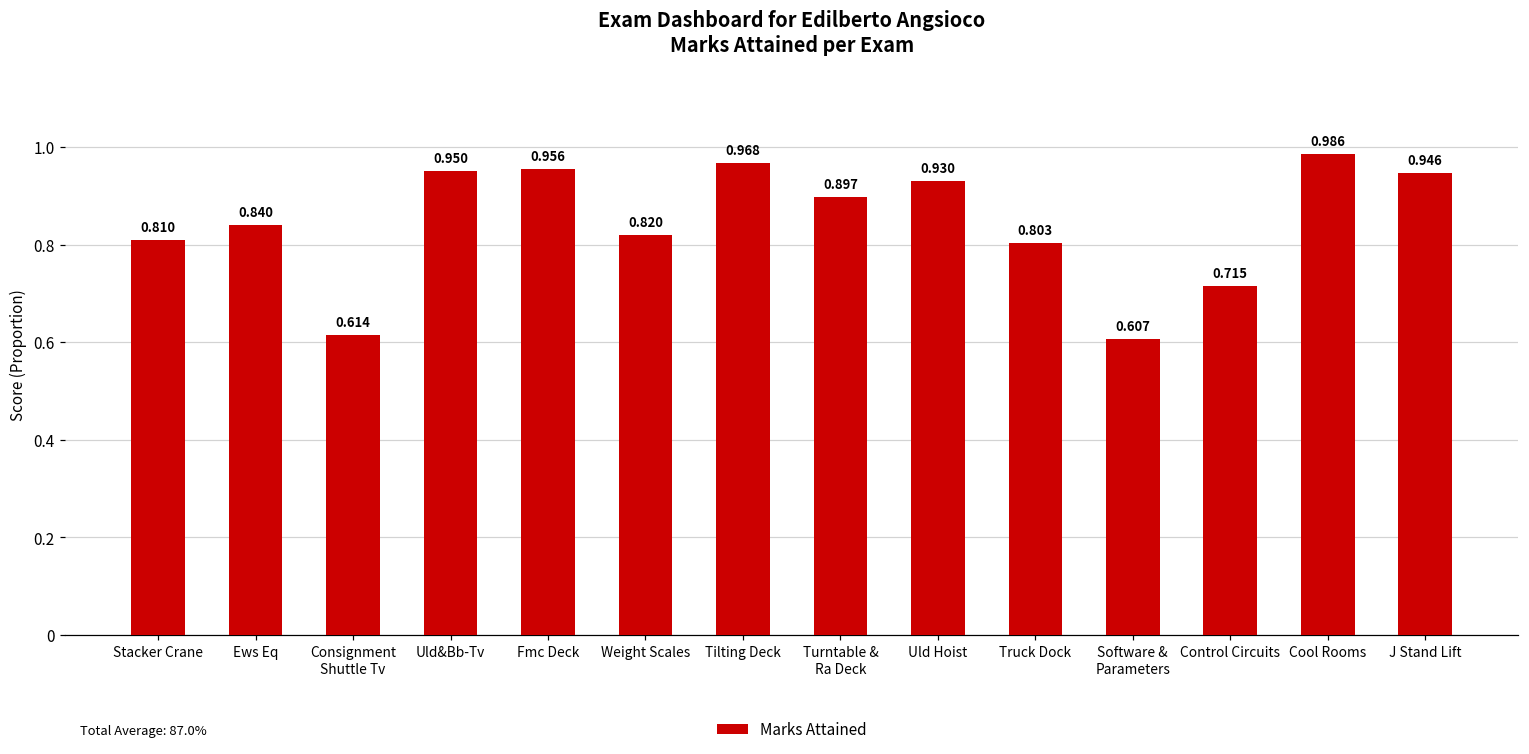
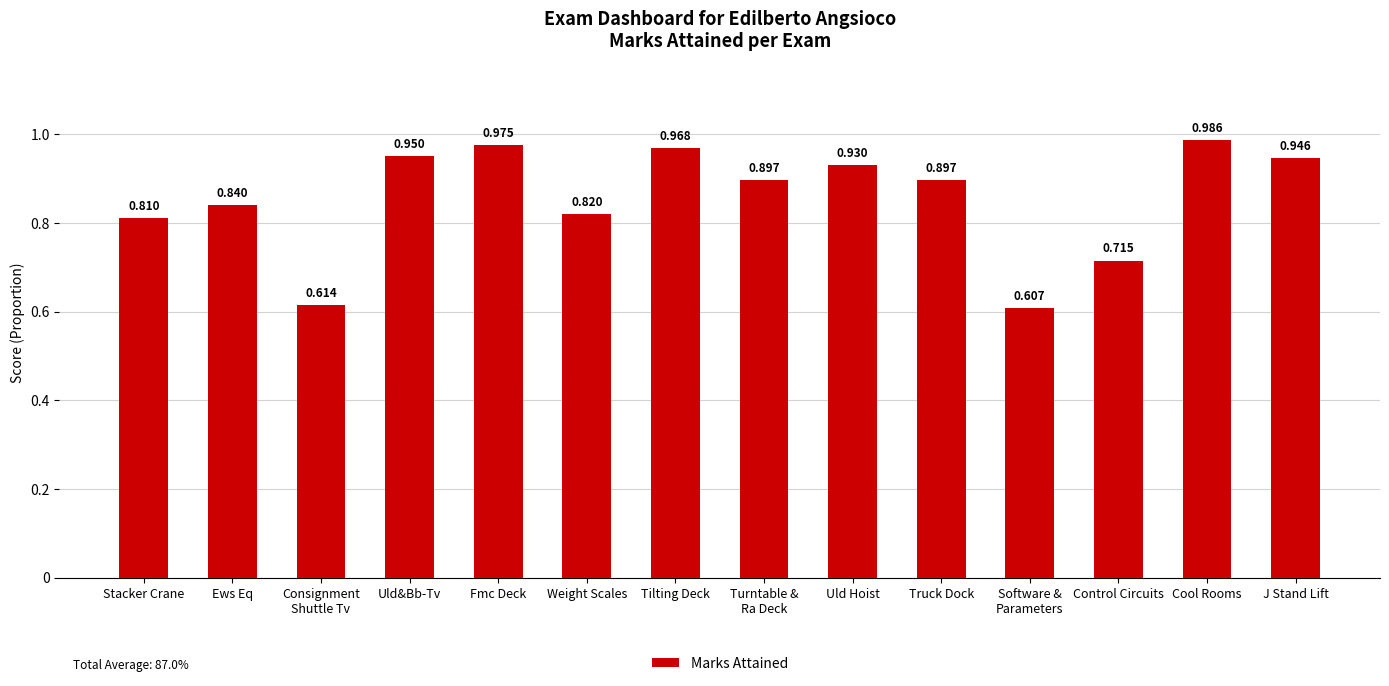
  {
    "Stacker Crane": 0.810,
    "Ews Eq": 0.840,
    "Consignment Shuttle Tv": 0.614,
    "Uld&Bb-Tv": 0.950,
-   "Fmc Deck": 0.956,
+   "Fmc Deck": 0.975,
    "Weight Scales": 0.820,
    "Tilting Deck": 0.968,
    "Turntable & Ra Deck": 0.897,
    "Uld Hoist": 0.930,
-   "Truck Dock": 0.803,
+   "Truck Dock": 0.897,
    "Software & Parameters": 0.607,
    "Control Circuits": 0.715,
    "Cool Rooms": 0.986,
    "J Stand Lift": 0.946
  }
